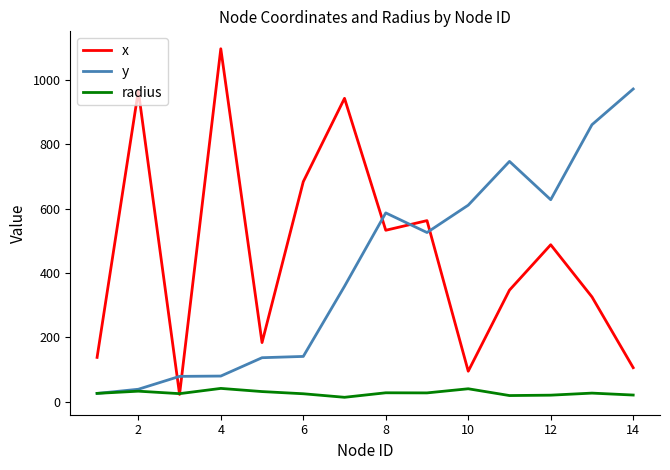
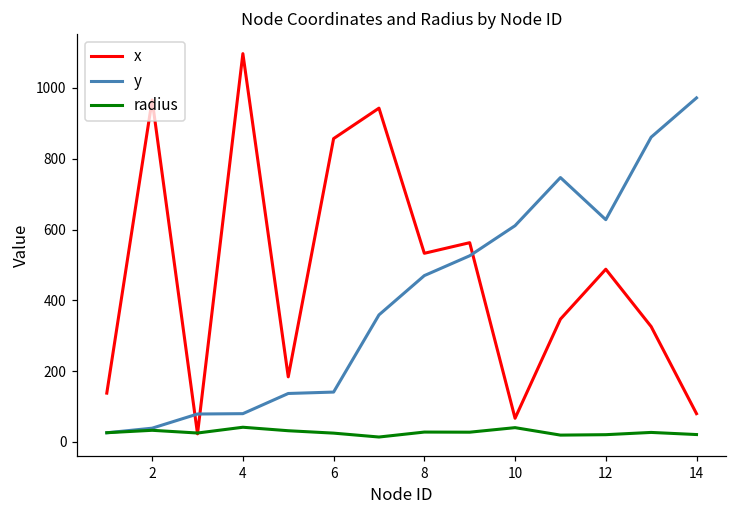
  {
    "x": {
      "4": 1100,
-     "6": 680,
+     "6": 860,
      "8": 530,
-     "10": 100,
+     "10": 70,
      "12": 490,
-     "14": 110
+     "14": 80
    },
    "y": {
      "4": 80,
      "6": 140,
-     "8": 590,
+     "8": 470,
      "10": 610,
      "12": 630,
      "14": 970
    },
    "radius": {
      "4": 40,
      "6": 30,
      "8": 30,
      "10": 40,
      "12": 20,
      "14": 20
    }
  }
